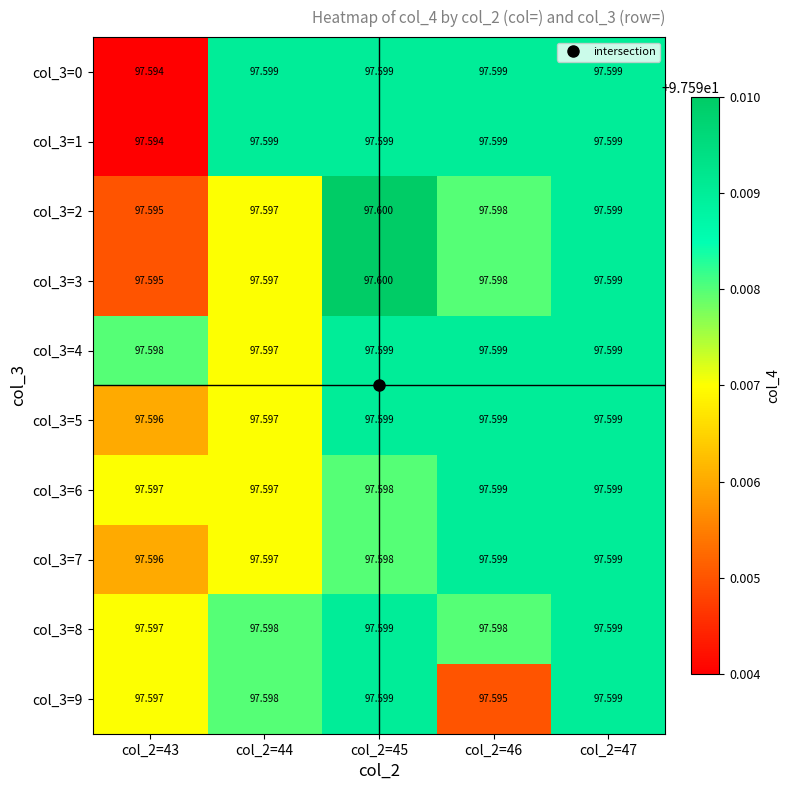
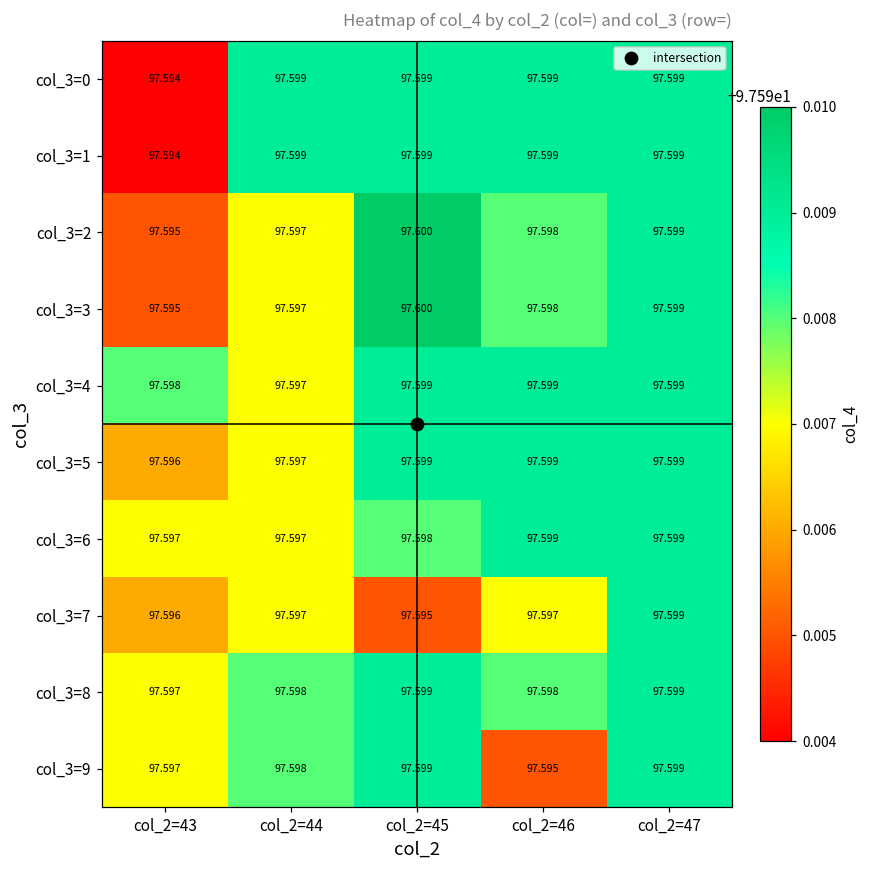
  {
    "col_3=0": {
      "col_2=43": 97.594,
      "col_2=44": 97.599,
      "col_2=45": 97.599,
      "col_2=46": 97.599,
      "col_2=47": 97.599
    },
    "col_3=1": {
      "col_2=43": 97.594,
      "col_2=44": 97.599,
      "col_2=45": 97.599,
      "col_2=46": 97.599,
      "col_2=47": 97.599
    },
    "col_3=2": {
      "col_2=43": 97.595,
      "col_2=44": 97.597,
      "col_2=45": 97.600,
      "col_2=46": 97.598,
      "col_2=47": 97.599
    },
    "col_3=3": {
      "col_2=43": 97.595,
      "col_2=44": 97.597,
      "col_2=45": 97.600,
      "col_2=46": 97.598,
      "col_2=47": 97.599
    },
    "col_3=4": {
      "col_2=43": 97.598,
      "col_2=44": 97.597,
      "col_2=45": 97.599,
      "col_2=46": 97.599,
      "col_2=47": 97.599
    },
    "col_3=5": {
      "col_2=43": 97.596,
      "col_2=44": 97.597,
      "col_2=45": 97.599,
      "col_2=46": 97.599,
      "col_2=47": 97.599
    },
    "col_3=6": {
      "col_2=43": 97.597,
      "col_2=44": 97.597,
      "col_2=45": 97.598,
      "col_2=46": 97.599,
      "col_2=47": 97.599
    },
    "col_3=7": {
      "col_2=43": 97.596,
      "col_2=44": 97.597,
-     "col_2=45": 97.598,
-     "col_2=46": 97.599,
+     "col_2=45": 97.595,
+     "col_2=46": 97.597,
      "col_2=47": 97.599
    },
    "col_3=8": {
      "col_2=43": 97.597,
      "col_2=44": 97.598,
      "col_2=45": 97.599,
      "col_2=46": 97.598,
      "col_2=47": 97.599
    },
    "col_3=9": {
      "col_2=43": 97.597,
      "col_2=44": 97.598,
      "col_2=45": 97.599,
      "col_2=46": 97.595,
      "col_2=47": 97.599
    }
  }
